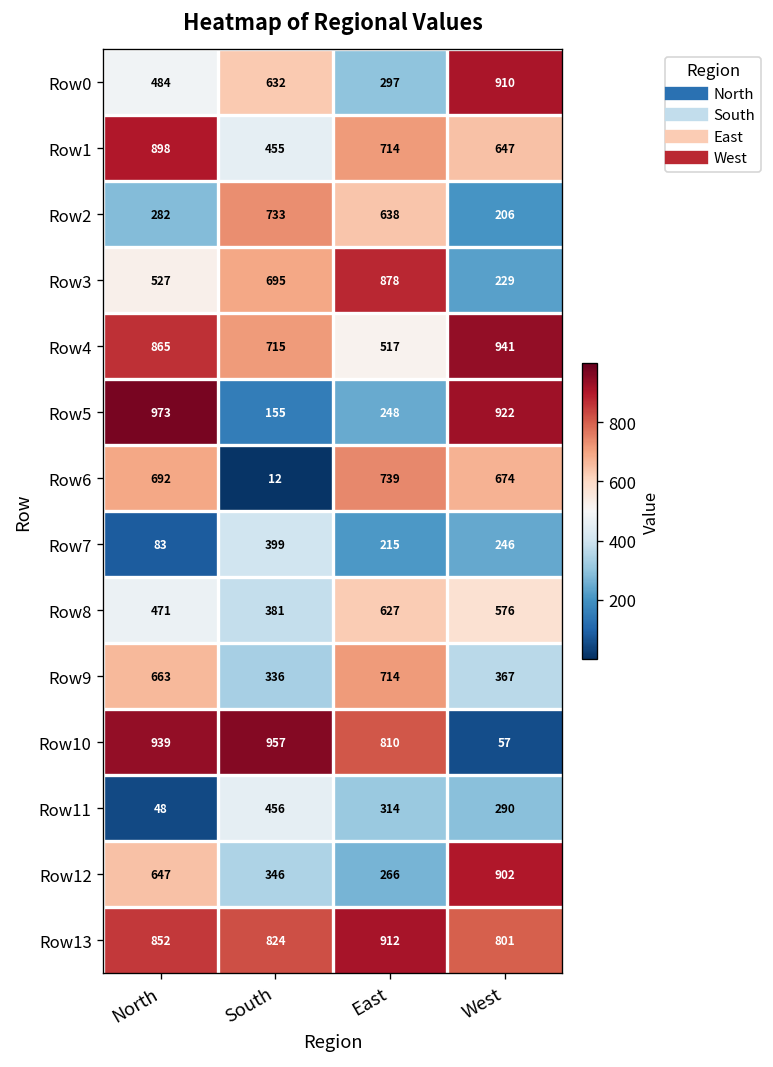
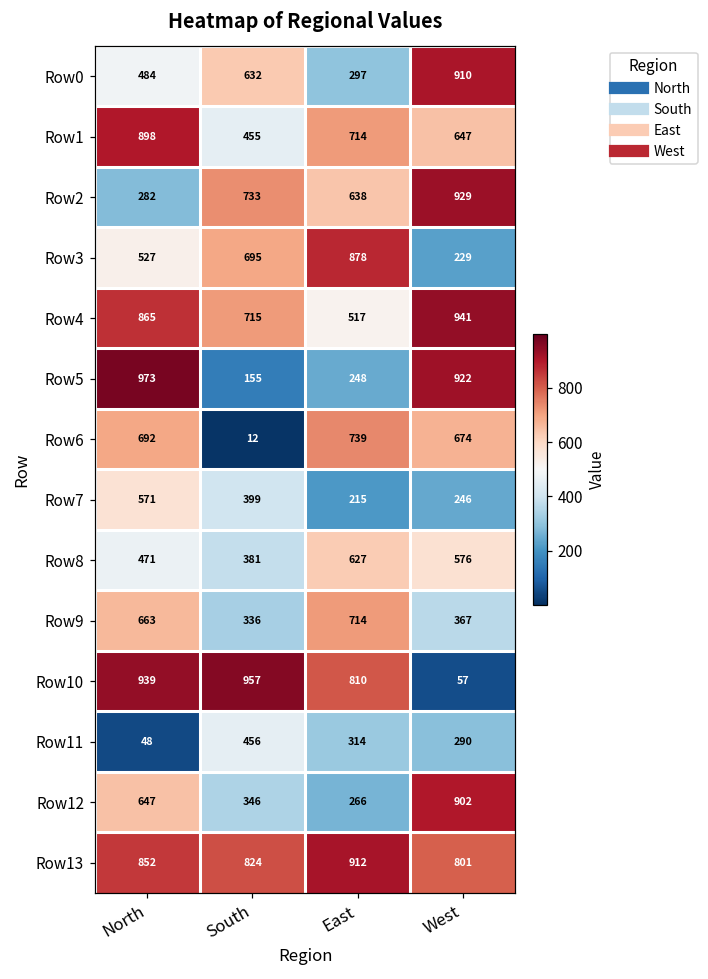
  {
    "Row0": {
      "North": 484,
      "South": 632,
      "East": 297,
      "West": 910
    },
    "Row1": {
      "North": 898,
      "South": 455,
      "East": 714,
      "West": 647
    },
    "Row2": {
      "North": 282,
      "South": 733,
      "East": 638,
-     "West": 206
+     "West": 929
    },
    "Row3": {
      "North": 527,
      "South": 695,
      "East": 878,
      "West": 229
    },
    "Row4": {
      "North": 865,
      "South": 715,
      "East": 517,
      "West": 941
    },
    "Row5": {
      "North": 973,
      "South": 155,
      "East": 248,
      "West": 922
    },
    "Row6": {
      "North": 692,
      "South": 12,
      "East": 739,
      "West": 674
    },
    "Row7": {
-     "North": 83,
+     "North": 571,
      "South": 399,
      "East": 215,
      "West": 246
    },
    "Row8": {
      "North": 471,
      "South": 381,
      "East": 627,
      "West": 576
    },
    "Row9": {
      "North": 663,
      "South": 336,
      "East": 714,
      "West": 367
    },
    "Row10": {
      "North": 939,
      "South": 957,
      "East": 810,
      "West": 57
    },
    "Row11": {
      "North": 48,
      "South": 456,
      "East": 314,
      "West": 290
    },
    "Row12": {
      "North": 647,
      "South": 346,
      "East": 266,
      "West": 902
    },
    "Row13": {
      "North": 852,
      "South": 824,
      "East": 912,
      "West": 801
    }
  }
